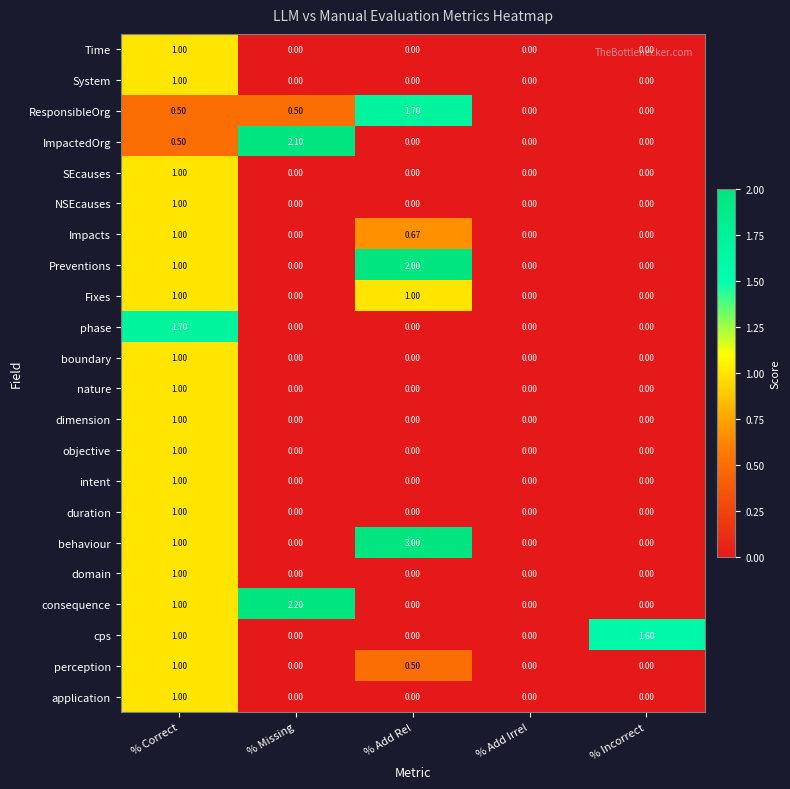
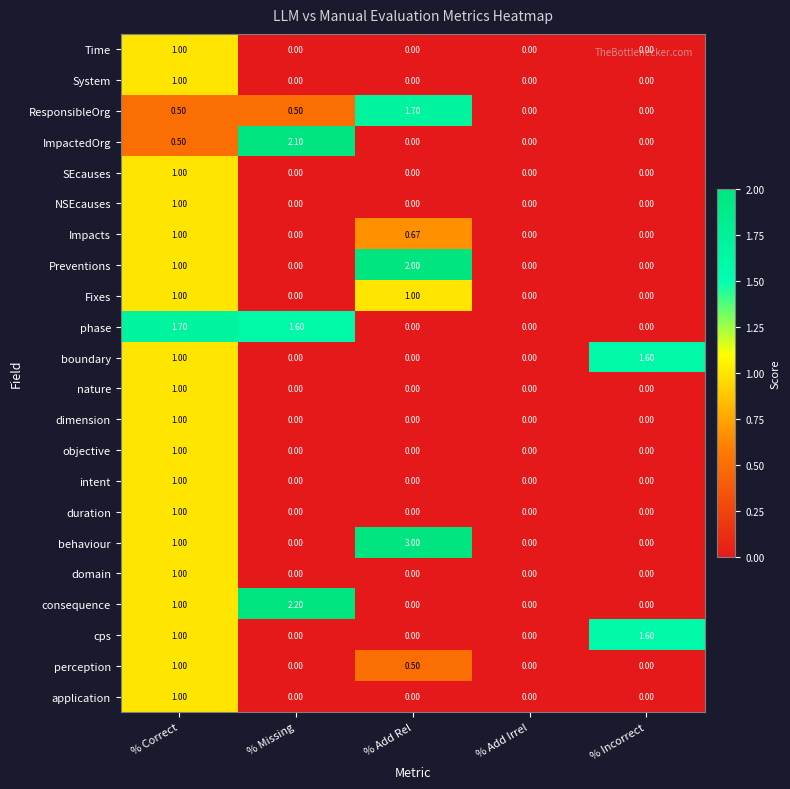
  {
    "Time": {
      "% Correct": 1.00,
      "% Missing": 0.00,
      "% Add Rel": 0.00,
      "% Add Irrel": 0.00
    },
    "System": {
      "% Correct": 1.00,
      "% Missing": 0.00,
      "% Add Rel": 0.00,
      "% Add Irrel": 0.00,
      "% Incorrect": 0.00
    },
    "ResponsibleOrg": {
      "% Correct": 0.50,
      "% Missing": 0.50,
      "% Add Rel": 1.70,
      "% Add Irrel": 0.00,
      "% Incorrect": 0.00
    },
    "ImpactedOrg": {
      "% Correct": 0.50,
      "% Missing": 2.10,
      "% Add Rel": 0.00,
      "% Add Irrel": 0.00,
      "% Incorrect": 0.00
    },
    "SEcauses": {
      "% Correct": 1.00,
      "% Missing": 0.00,
      "% Add Rel": 0.00,
      "% Add Irrel": 0.00,
      "% Incorrect": 0.00
    },
    "NSEcauses": {
      "% Correct": 1.00,
      "% Missing": 0.00,
      "% Add Rel": 0.00,
      "% Add Irrel": 0.00,
      "% Incorrect": 0.00
    },
    "Impacts": {
      "% Correct": 1.00,
      "% Missing": 0.00,
      "% Add Rel": 0.67,
      "% Add Irrel": 0.00,
      "% Incorrect": 0.00
    },
    "Preventions": {
      "% Correct": 1.00,
      "% Missing": 0.00,
      "% Add Rel": 2.00,
      "% Add Irrel": 0.00,
      "% Incorrect": 0.00
    },
    "Fixes": {
      "% Correct": 1.00,
      "% Missing": 0.00,
      "% Add Rel": 1.00,
      "% Add Irrel": 0.00,
      "% Incorrect": 0.00
    },
    "phase": {
      "% Correct": 1.70,
-     "% Missing": 0.00,
+     "% Missing": 1.60,
      "% Add Rel": 0.00,
      "% Add Irrel": 0.00,
      "% Incorrect": 0.00
    },
    "boundary": {
      "% Correct": 1.00,
      "% Missing": 0.00,
      "% Add Rel": 0.00,
      "% Add Irrel": 0.00,
-     "% Incorrect": 0.00
+     "% Incorrect": 1.60
    },
    "nature": {
      "% Correct": 1.00,
      "% Missing": 0.00,
      "% Add Rel": 0.00,
      "% Add Irrel": 0.00,
      "% Incorrect": 0.00
    },
    "dimension": {
      "% Correct": 1.00,
      "% Missing": 0.00,
      "% Add Rel": 0.00,
      "% Add Irrel": 0.00,
      "% Incorrect": 0.00
    },
    "objective": {
      "% Correct": 1.00,
      "% Missing": 0.00,
      "% Add Rel": 0.00,
      "% Add Irrel": 0.00,
      "% Incorrect": 0.00
    },
    "intent": {
      "% Correct": 1.00,
      "% Missing": 0.00,
      "% Add Rel": 0.00,
      "% Add Irrel": 0.00,
      "% Incorrect": 0.00
    },
    "duration": {
      "% Correct": 1.00,
      "% Missing": 0.00,
      "% Add Rel": 0.00,
      "% Add Irrel": 0.00,
      "% Incorrect": 0.00
    },
    "behaviour": {
      "% Correct": 1.00,
      "% Missing": 0.00,
      "% Add Rel": 3.00,
      "% Add Irrel": 0.00,
      "% Incorrect": 0.00
    },
    "domain": {
      "% Correct": 1.00,
      "% Missing": 0.00,
      "% Add Rel": 0.00,
      "% Add Irrel": 0.00,
      "% Incorrect": 0.00
    },
    "consequence": {
      "% Correct": 1.00,
      "% Missing": 2.20,
      "% Add Rel": 0.00,
      "% Add Irrel": 0.00,
      "% Incorrect": 0.00
    },
    "cps": {
      "% Correct": 1.00,
      "% Missing": 0.00,
      "% Add Rel": 0.00,
      "% Add Irrel": 0.00,
      "% Incorrect": 1.60
    },
    "perception": {
      "% Correct": 1.00,
      "% Missing": 0.00,
      "% Add Rel": 0.50,
      "% Add Irrel": 0.00,
      "% Incorrect": 0.00
    },
    "application": {
      "% Correct": 1.00,
      "% Missing": 0.00,
      "% Add Rel": 0.00,
      "% Add Irrel": 0.00,
      "% Incorrect": 0.00
    }
  }
